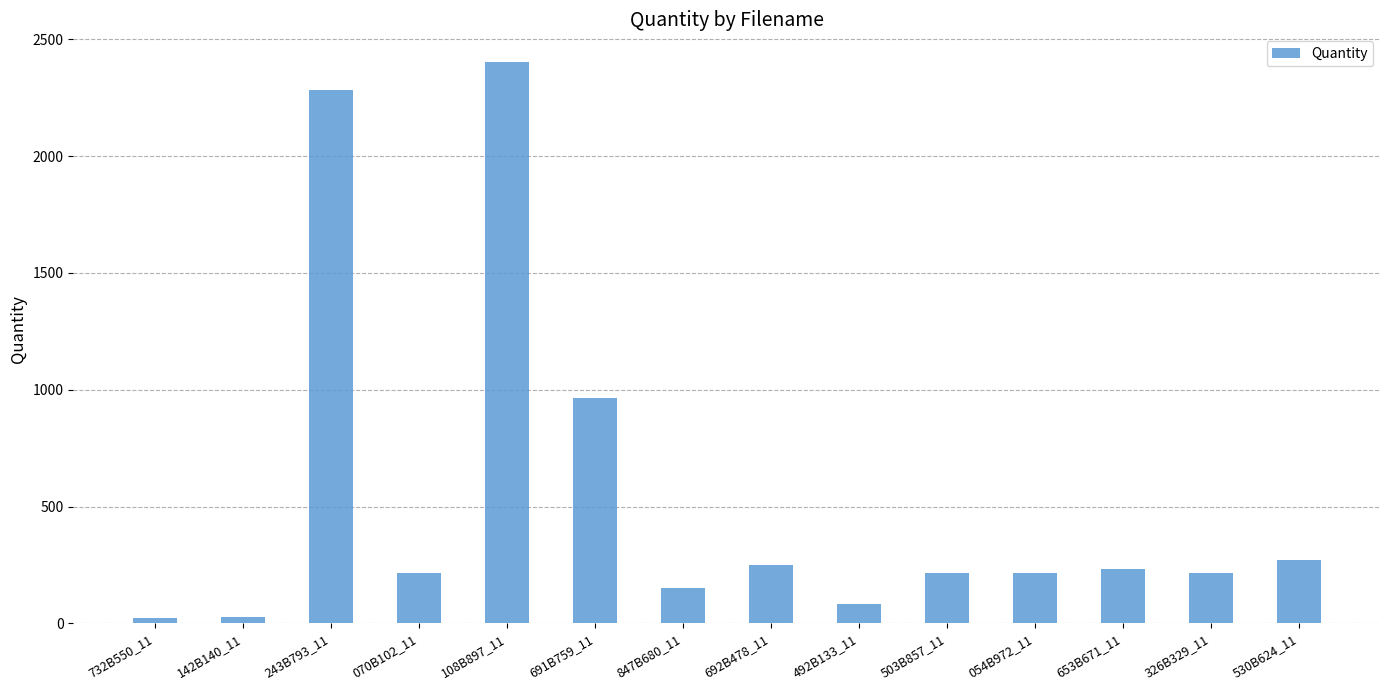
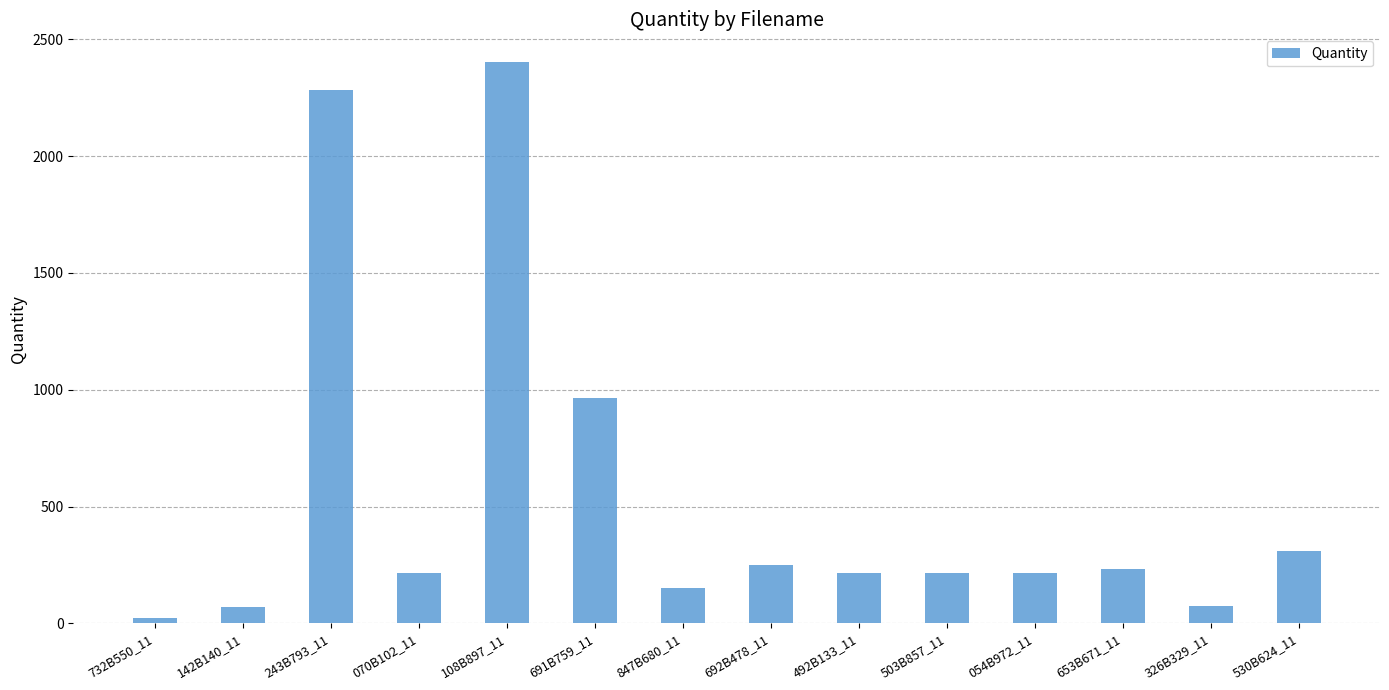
  {
    "732B550_11": 20,
-   "142B140_11": 30,
+   "142B140_11": 70,
    "243B793_11": 2280,
    "070B102_11": 220,
    "108B897_11": 2400,
    "691B759_11": 960,
    "847B680_11": 150,
    "692B478_11": 250,
-   "492B133_11": 90,
+   "492B133_11": 220,
    "503B857_11": 220,
    "054B972_11": 220,
    "653B671_11": 230,
-   "326B329_11": 220,
-   "530B624_11": 270
+   "326B329_11": 80,
+   "530B624_11": 310
  }
